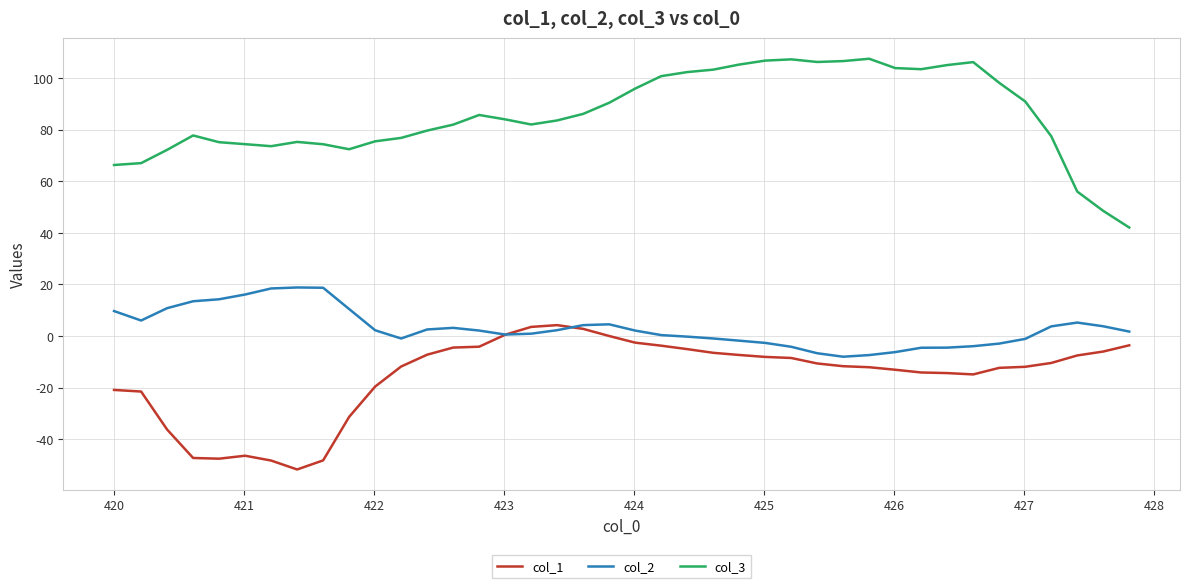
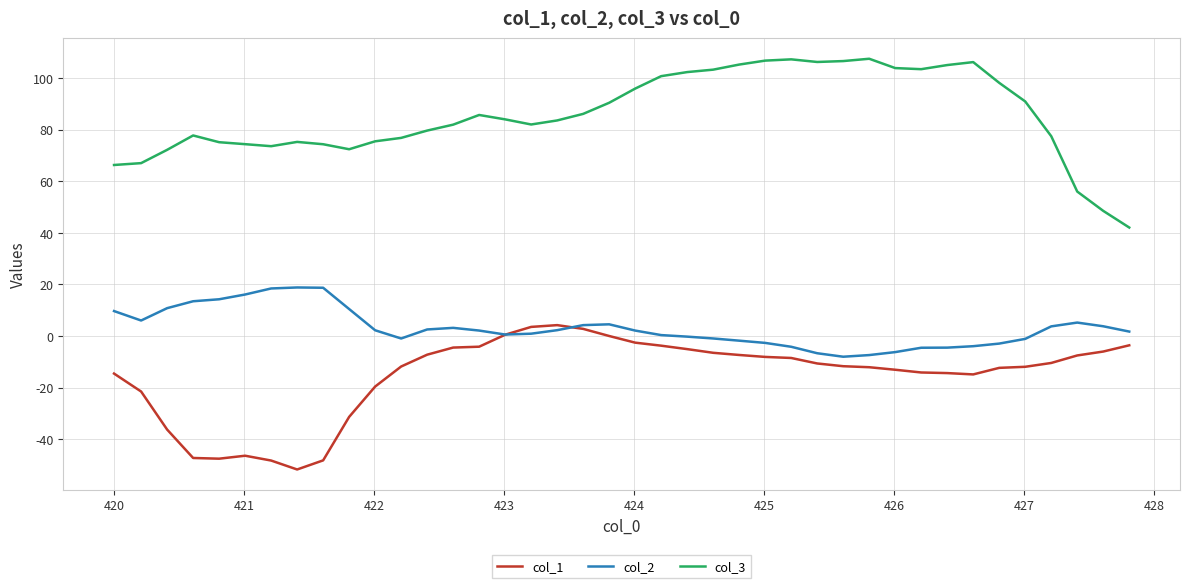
  {
    "col_1": {
-     "420": -21
+     "420": -15
    },
    "col_2": {
      "420": 10
    },
    "col_3": {
      "420": 66
    }
  }
